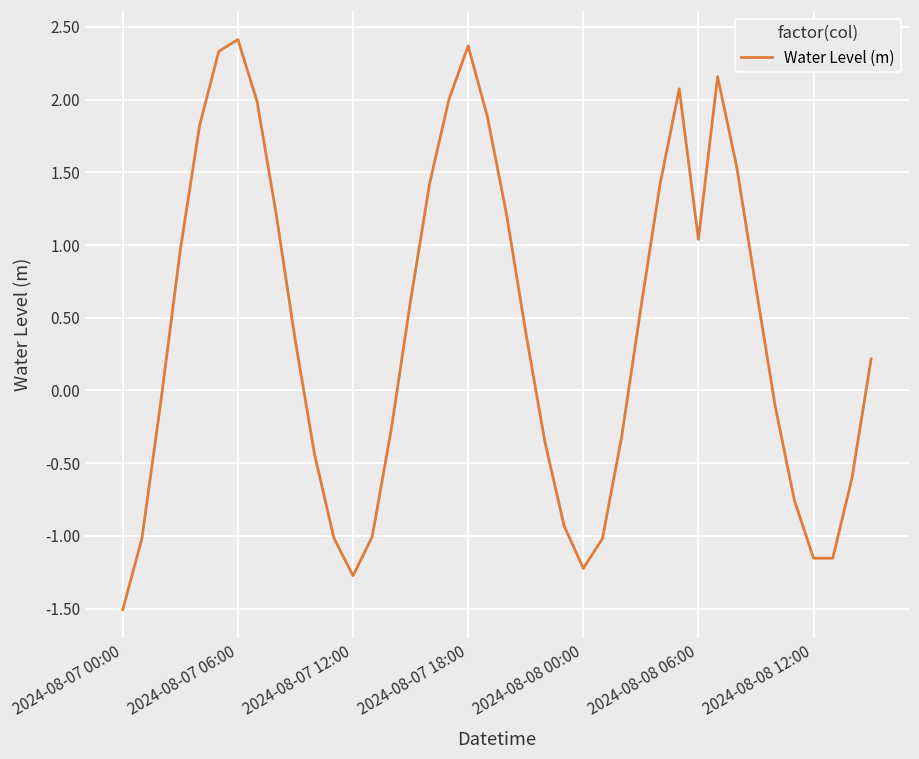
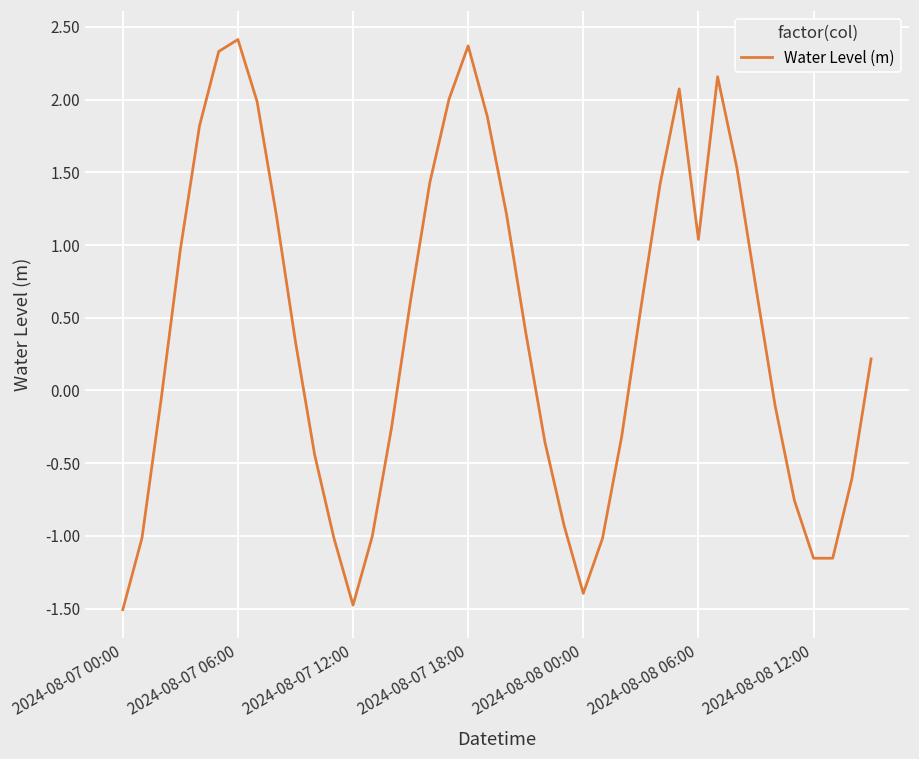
  {
    "2024-08-07 00:00": -1.51,
    "2024-08-07 06:00": 2.41,
-   "2024-08-07 12:00": -1.27,
+   "2024-08-07 12:00": -1.48,
    "2024-08-07 18:00": 2.37,
-   "2024-08-08 00:00": -1.22,
+   "2024-08-08 00:00": -1.40,
    "2024-08-08 06:00": 1.04,
    "2024-08-08 12:00": -1.15
  }
